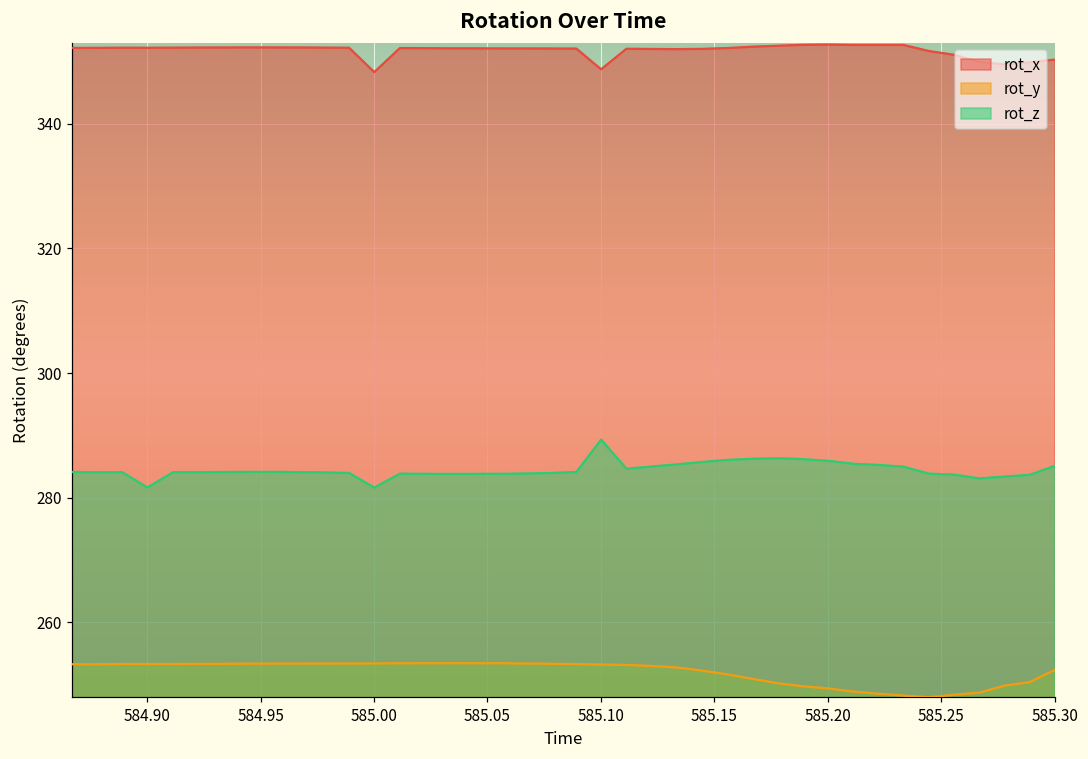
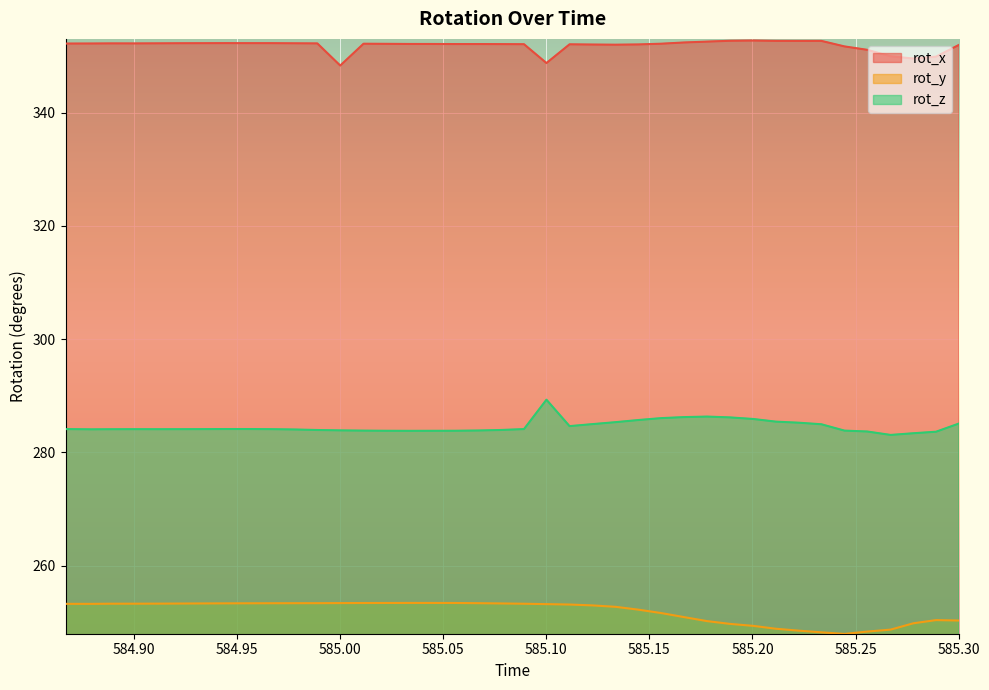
  {
    "rot_x": {
      "584.90": 352,
      "585.00": 348,
      "585.10": 349,
-     "585.30": 350
+     "585.30": 352
    },
    "rot_y": {
      "584.90": 253,
      "585.00": 253,
      "585.10": 253,
-     "585.30": 252
+     "585.30": 250
    },
    "rot_z": {
-     "584.90": 282,
-     "585.00": 282,
+     "584.90": 284,
+     "585.00": 284,
      "585.10": 289,
      "585.30": 285
    }
  }
